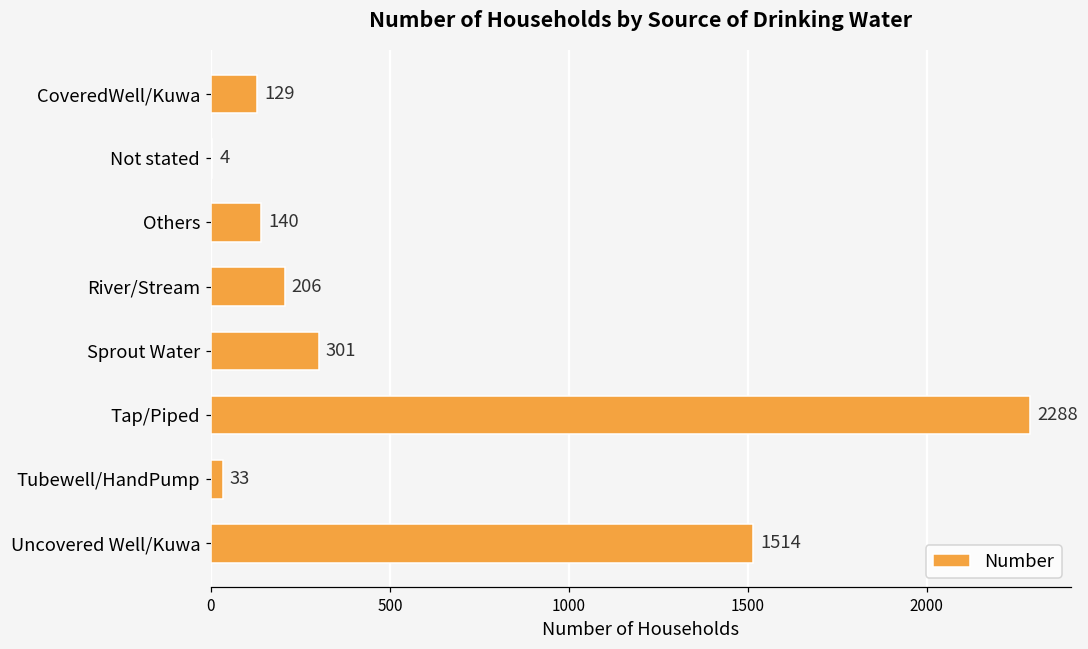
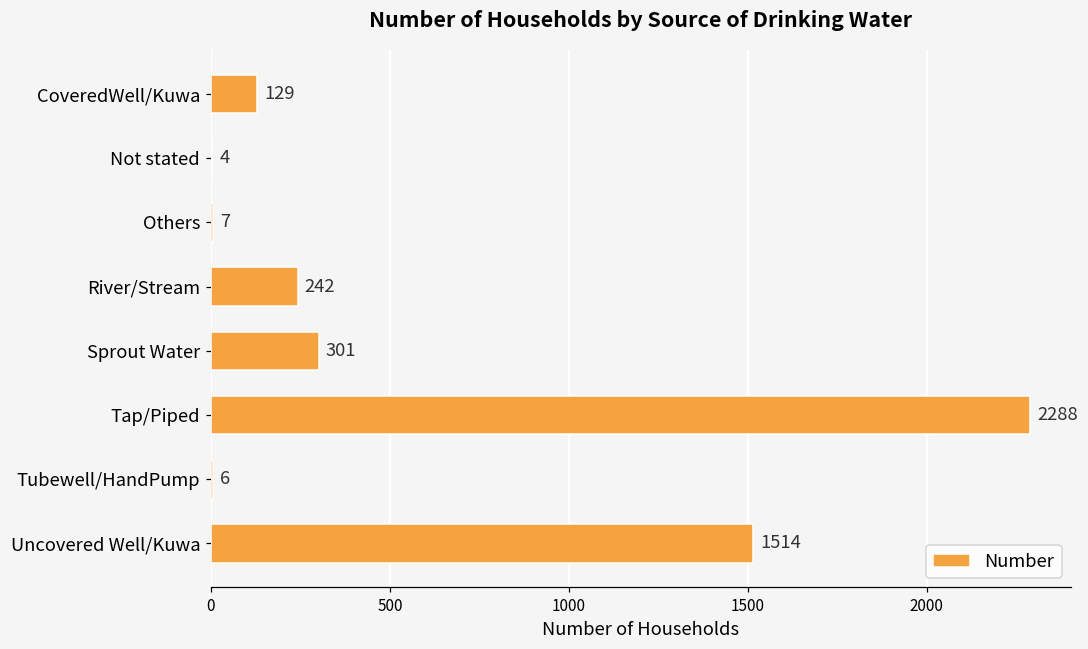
  {
    "CoveredWell/Kuwa": 129,
    "Not stated": 4,
-   "Others": 140,
-   "River/Stream": 206,
+   "Others": 7,
+   "River/Stream": 242,
    "Sprout Water": 301,
    "Tap/Piped": 2288,
-   "Tubewell/HandPump": 33,
+   "Tubewell/HandPump": 6,
    "Uncovered Well/Kuwa": 1514
  }
